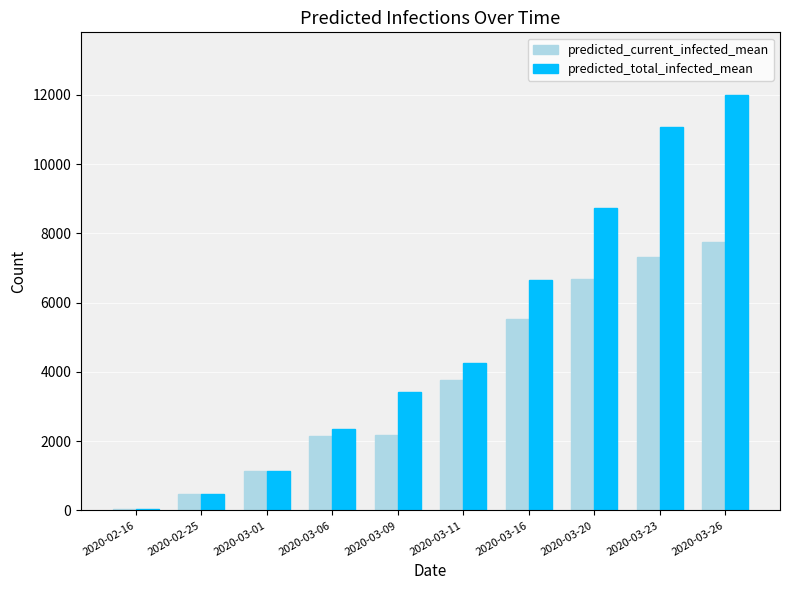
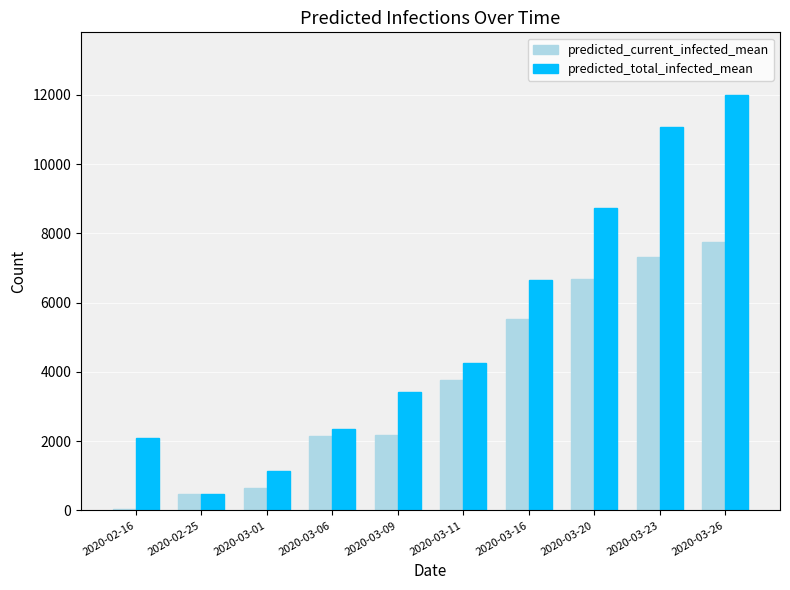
  {
    "predicted_current_infected_mean": {
      "2020-02-25": 500,
-     "2020-03-01": 1100,
+     "2020-03-01": 700,
      "2020-03-06": 2200,
      "2020-03-09": 2200,
      "2020-03-11": 3800,
      "2020-03-16": 5500,
      "2020-03-20": 6700,
      "2020-03-23": 7300,
      "2020-03-26": 7800
    },
    "predicted_total_infected_mean": {
-     "2020-02-16": 0,
+     "2020-02-16": 2100,
      "2020-02-25": 500,
      "2020-03-01": 1100,
      "2020-03-06": 2400,
      "2020-03-09": 3400,
      "2020-03-11": 4300,
      "2020-03-16": 6700,
      "2020-03-20": 8700,
      "2020-03-23": 11100,
      "2020-03-26": 12000
    }
  }
